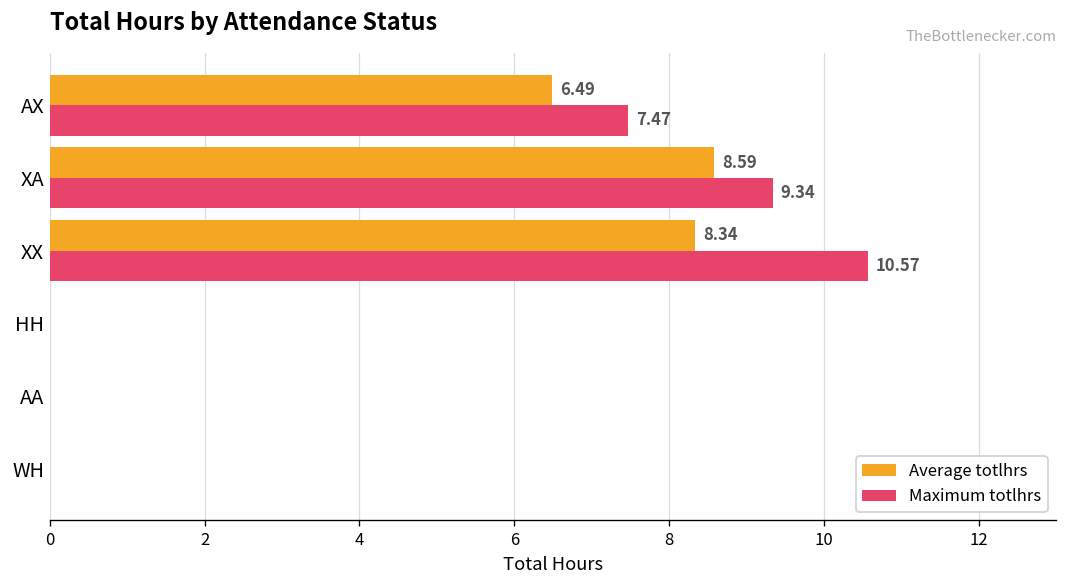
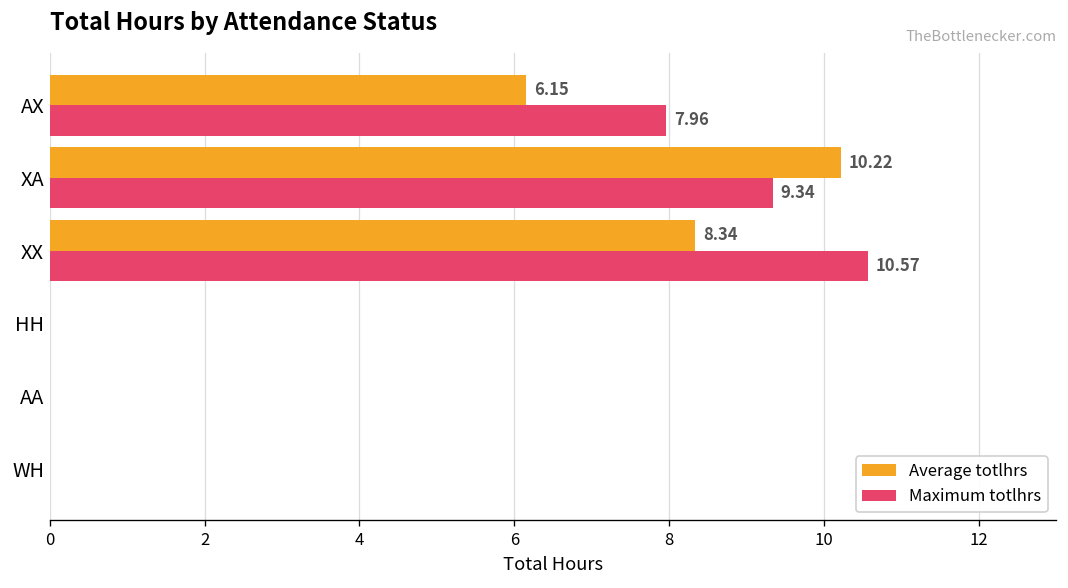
  {
    "Average totlhrs": {
-     "AX": 6.49,
-     "XA": 8.59,
+     "AX": 6.15,
+     "XA": 10.22,
      "XX": 8.34
    },
    "Maximum totlhrs": {
-     "AX": 7.47,
+     "AX": 7.96,
      "XA": 9.34,
      "XX": 10.57
    }
  }
